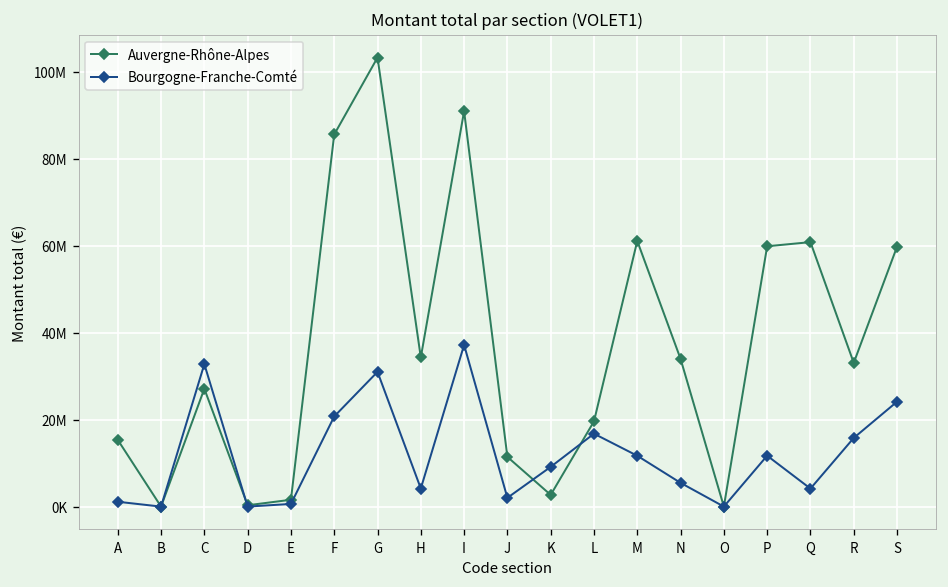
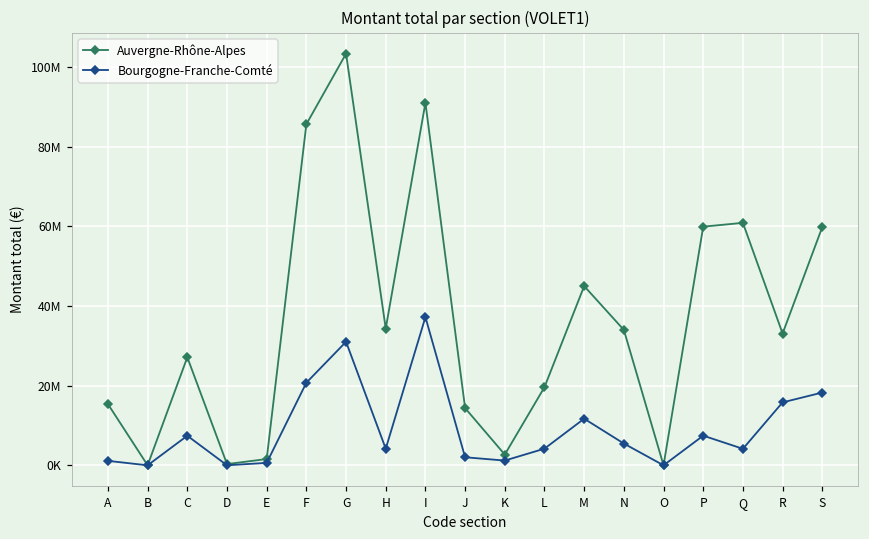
  {
    "Auvergne-Rhône-Alpes": {
      "A": 15000000,
      "C": 27000000,
      "E": 2000000,
      "F": 86000000,
      "G": 103000000,
      "H": 34000000,
      "I": 91000000,
-     "J": 11000000,
+     "J": 14000000,
      "K": 3000000,
      "L": 20000000,
-     "M": 61000000,
+     "M": 45000000,
      "N": 34000000,
      "P": 60000000,
      "Q": 61000000,
      "R": 33000000,
      "S": 60000000
    },
    "Bourgogne-Franche-Comté": {
      "A": 1000000,
-     "C": 33000000,
+     "C": 7000000,
      "E": 1000000,
      "F": 21000000,
      "G": 31000000,
      "H": 4000000,
      "I": 37000000,
      "J": 2000000,
-     "K": 9000000,
-     "L": 17000000,
+     "K": 1000000,
+     "L": 4000000,
      "M": 12000000,
      "N": 5000000,
-     "P": 12000000,
+     "P": 7000000,
      "Q": 4000000,
      "R": 16000000,
-     "S": 24000000
+     "S": 18000000
    }
  }
